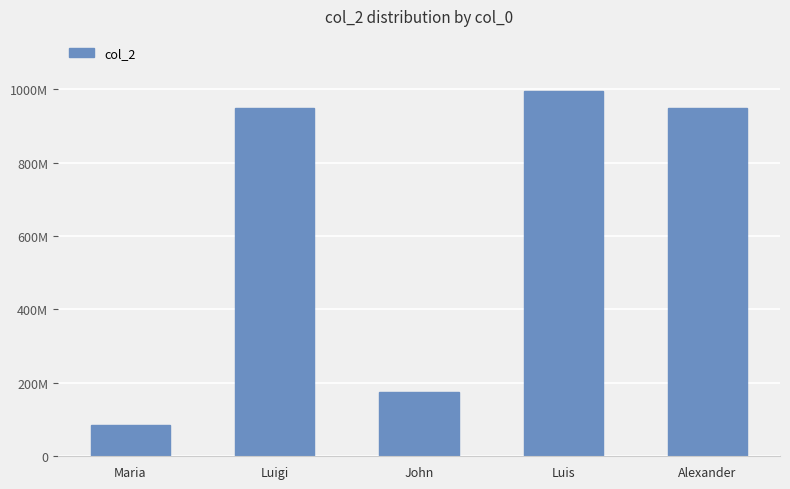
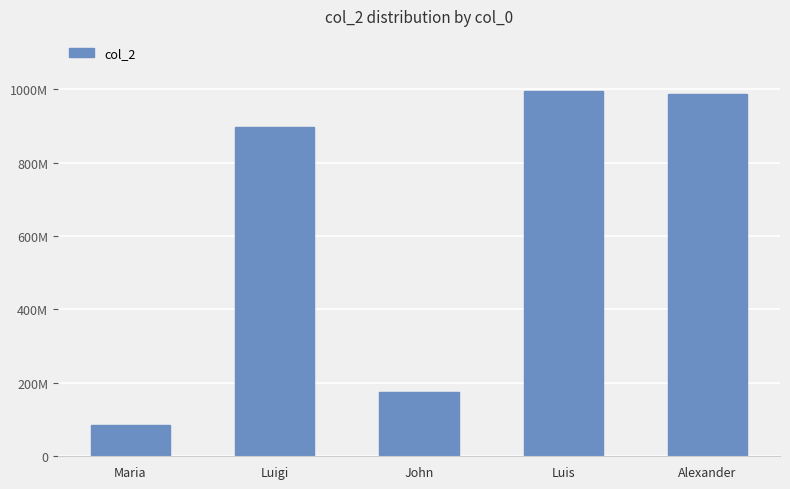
  {
    "Maria": 80000000,
-   "Luigi": 950000000,
+   "Luigi": 900000000,
    "John": 180000000,
    "Luis": 1000000000,
-   "Alexander": 950000000
+   "Alexander": 990000000
  }
